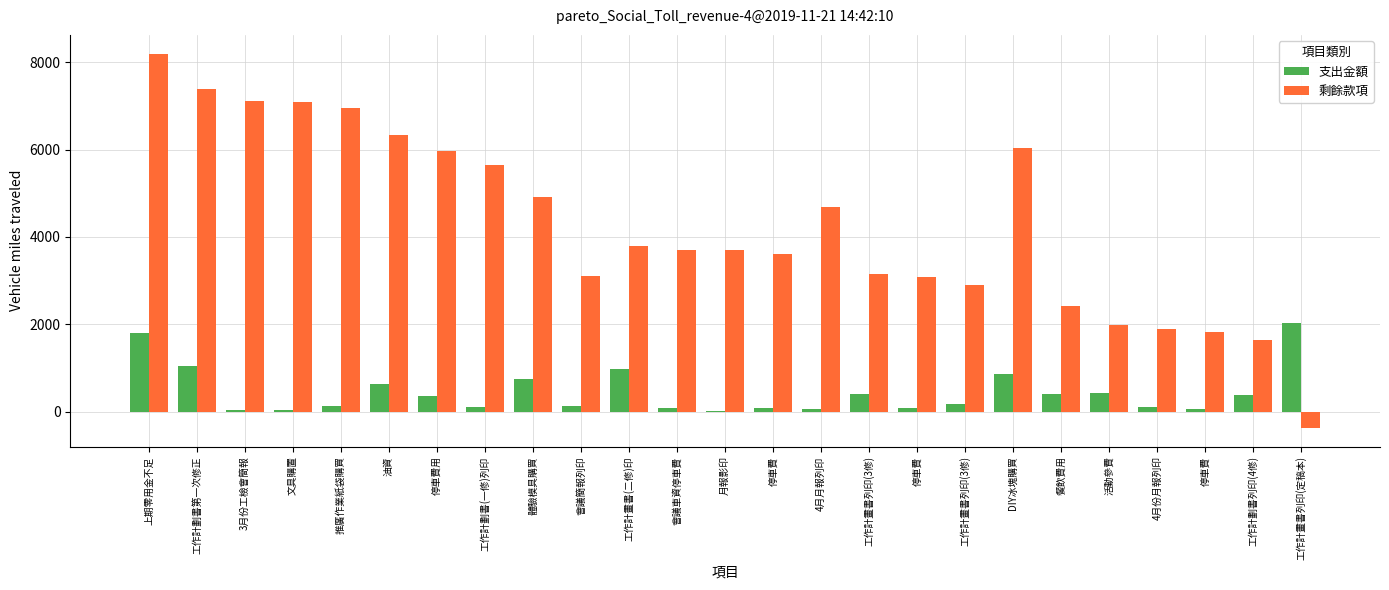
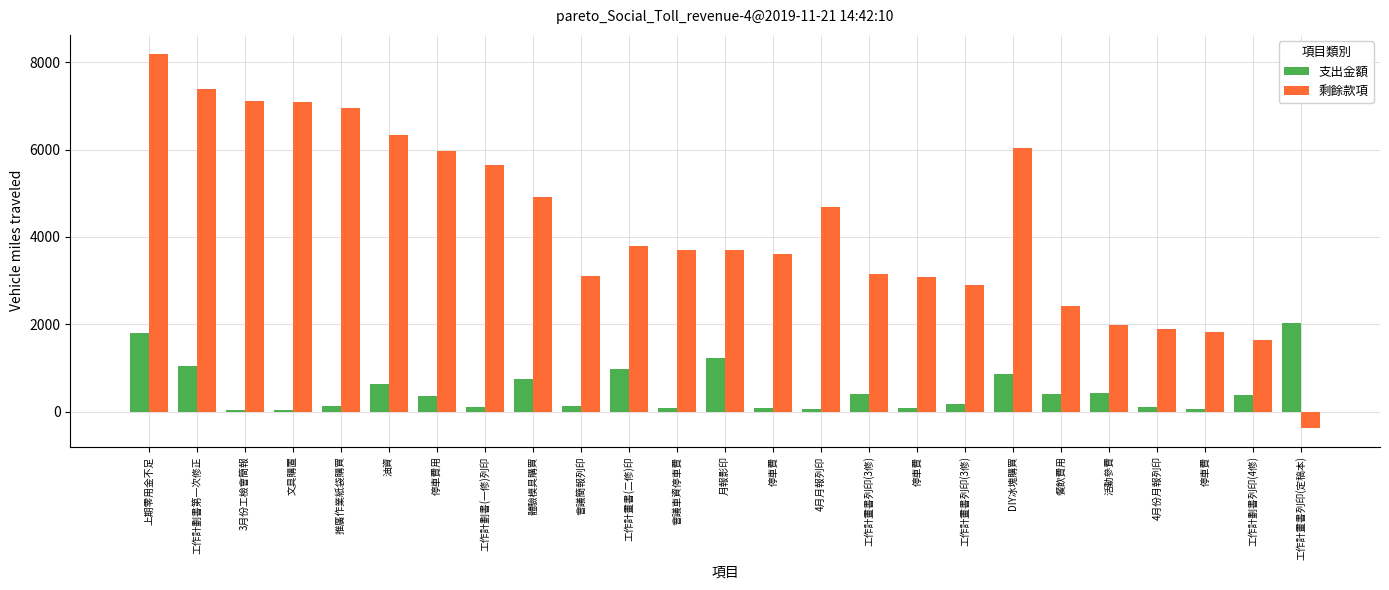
  {
    "支出金額": {
      "上期零用金不足": 1800,
      "工作計劃書第一次修正": 1000,
      "推廣作業紙袋購買": 100,
      "油資": 600,
      "停車費用": 400,
      "工作計劃書(一修)列印": 100,
      "體驗模具購買": 700,
      "會議簡報列印": 100,
      "工作計畫書(二修)印": 1000,
      "會議車資停車費": 100,
-     "月報影印": 0,
+     "月報影印": 1200,
      "DIY冰塊購買": 900,
      "餐飲費用": 400,
      "活動參費": 400,
      "4月份月報列印": 100,
      "工作計劃書列印(4修)": 400,
      "工作計畫書列印(定稿本)": 2000
    },
    "剩餘款項": {
      "上期零用金不足": 8200,
      "工作計劃書第一次修正": 7400,
      "3月份工檢會簡報": 7100,
      "文具購置": 7100,
      "推廣作業紙袋購買": 7000,
      "油資": 6300,
      "停車費用": 6000,
      "工作計劃書(一修)列印": 5700,
      "體驗模具購買": 4900,
      "會議簡報列印": 3100,
      "工作計畫書(二修)印": 3800,
      "會議車資停車費": 3700,
      "月報影印": 3700,
      "4月月報列印": 4700,
      "DIY冰塊購買": 6000,
      "餐飲費用": 2400,
      "活動參費": 2000,
      "4月份月報列印": 1900,
      "工作計劃書列印(4修)": 1700,
      "工作計畫書列印(定稿本)": -400
    }
  }
